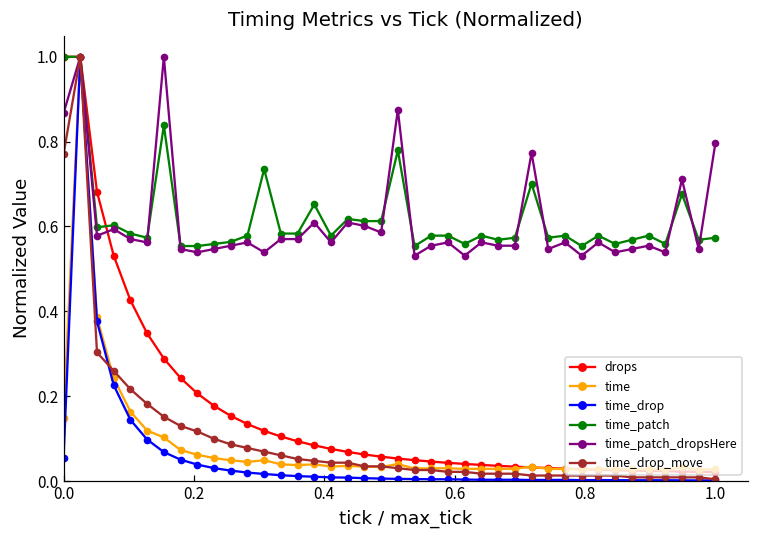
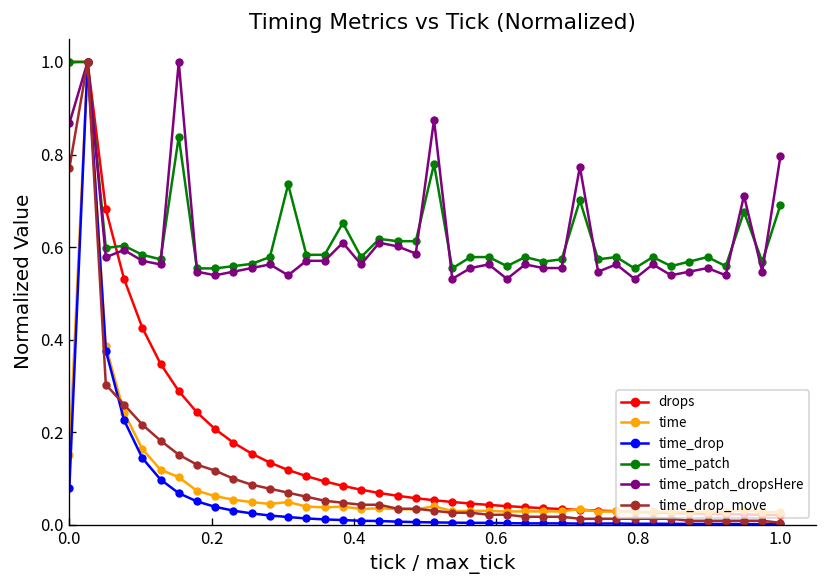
  {
    "time": {
      "0.0": 0.15
    },
    "time_drop": {
-     "0.0": 0.05
+     "0.0": 0.08
    },
    "time_patch": {
-     "1.0": 0.57
+     "1.0": 0.69
    },
    "time_patch_dropsHere": {
      "0.0": 0.87,
      "1.0": 0.80
    },
    "time_drop_move": {
      "0.0": 0.77
    }
  }
